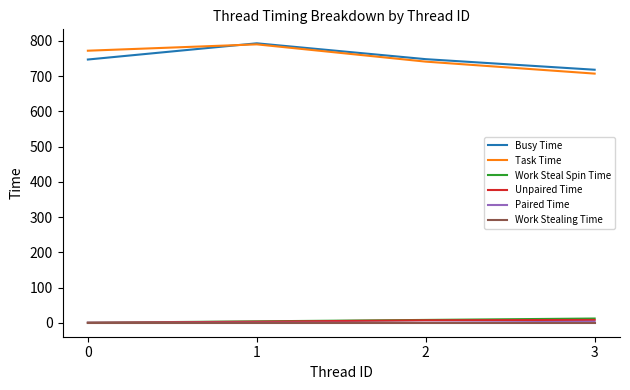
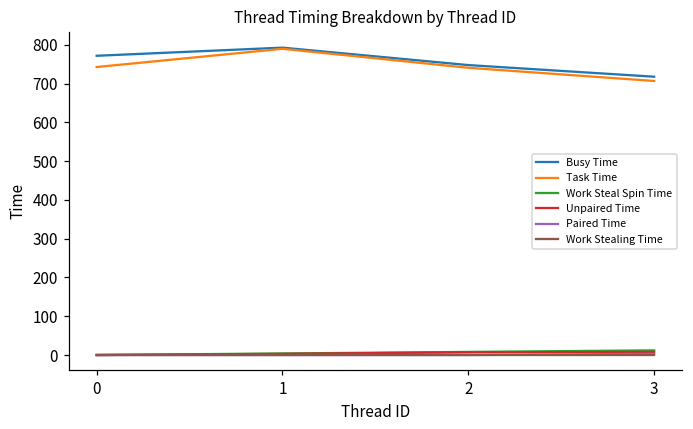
  {
    "Busy Time": {
-     "0": 750,
+     "0": 770,
      "3": 720
    },
    "Task Time": {
-     "0": 770,
+     "0": 740,
      "3": 710
    }
  }
